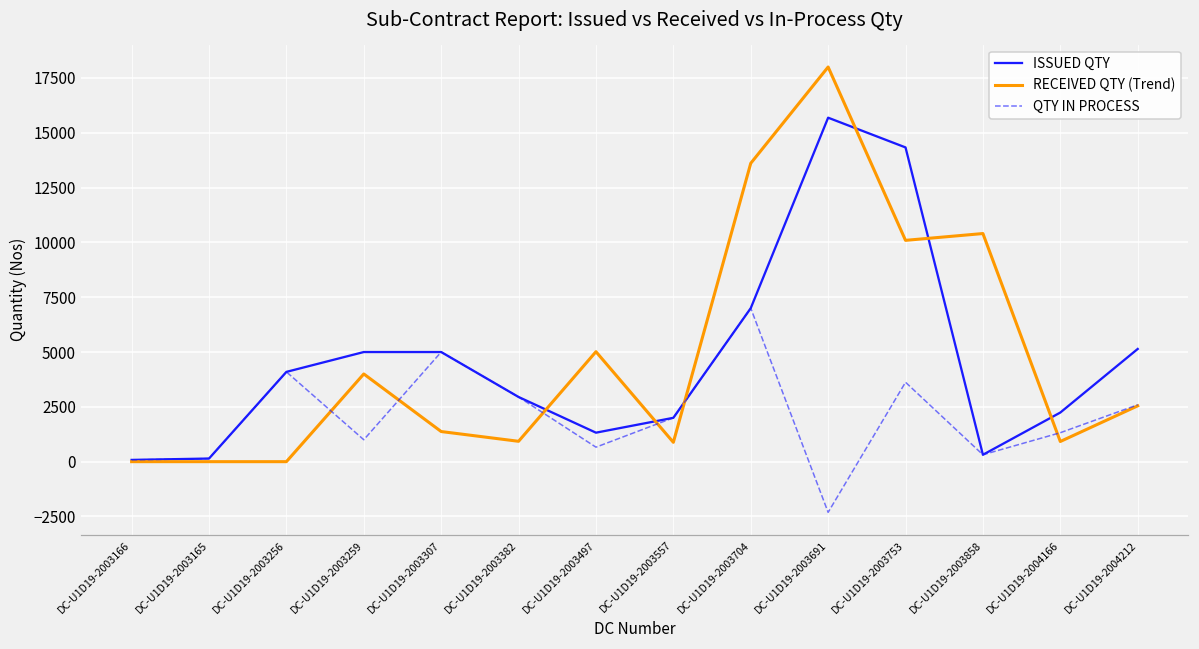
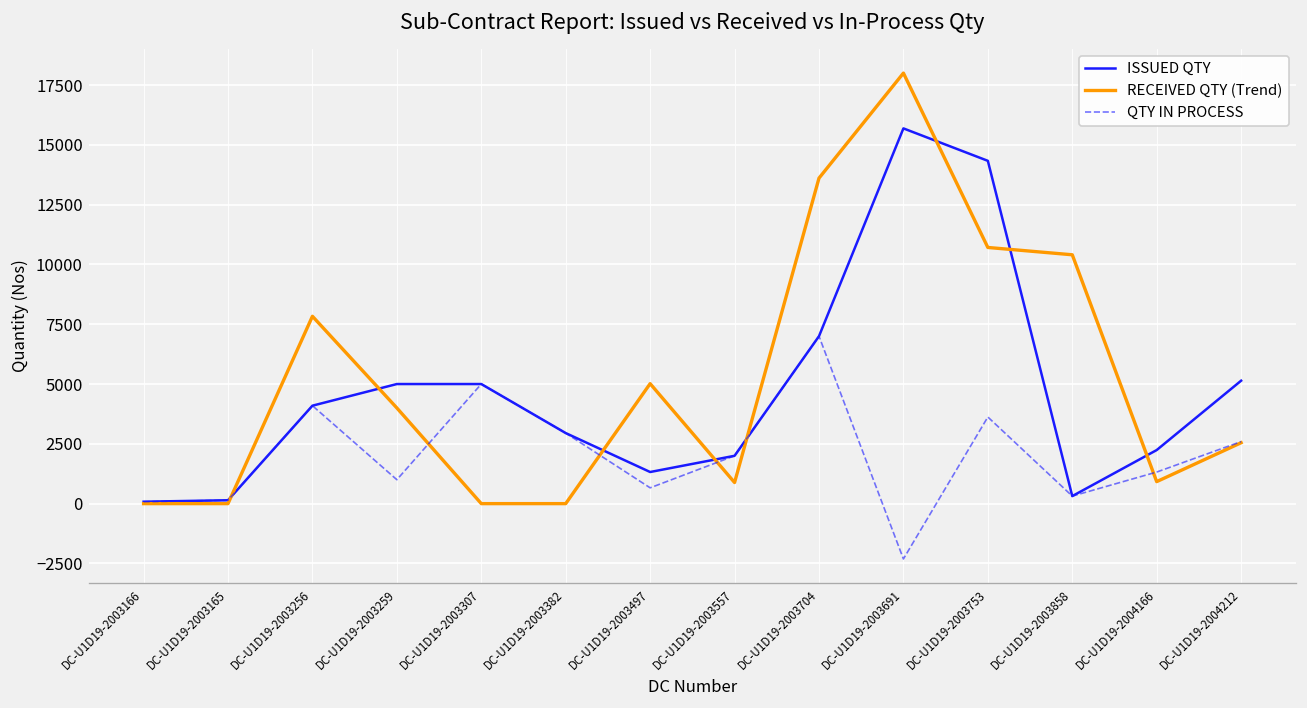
  {
    "RECEIVED QTY (Trend)": {
      "DC-U1D19-2003165": 0,
-     "DC-U1D19-2003256": 0,
+     "DC-U1D19-2003256": 7800,
      "DC-U1D19-2003259": 4000,
-     "DC-U1D19-2003307": 1400,
-     "DC-U1D19-2003382": 900,
+     "DC-U1D19-2003307": 0,
+     "DC-U1D19-2003382": 0,
      "DC-U1D19-2003497": 5000,
      "DC-U1D19-2003557": 900,
      "DC-U1D19-2003704": 13600,
      "DC-U1D19-2003691": 18000,
-     "DC-U1D19-2003753": 10100,
+     "DC-U1D19-2003753": 10700,
      "DC-U1D19-2003858": 10400,
      "DC-U1D19-2004166": 900
    }
  }
